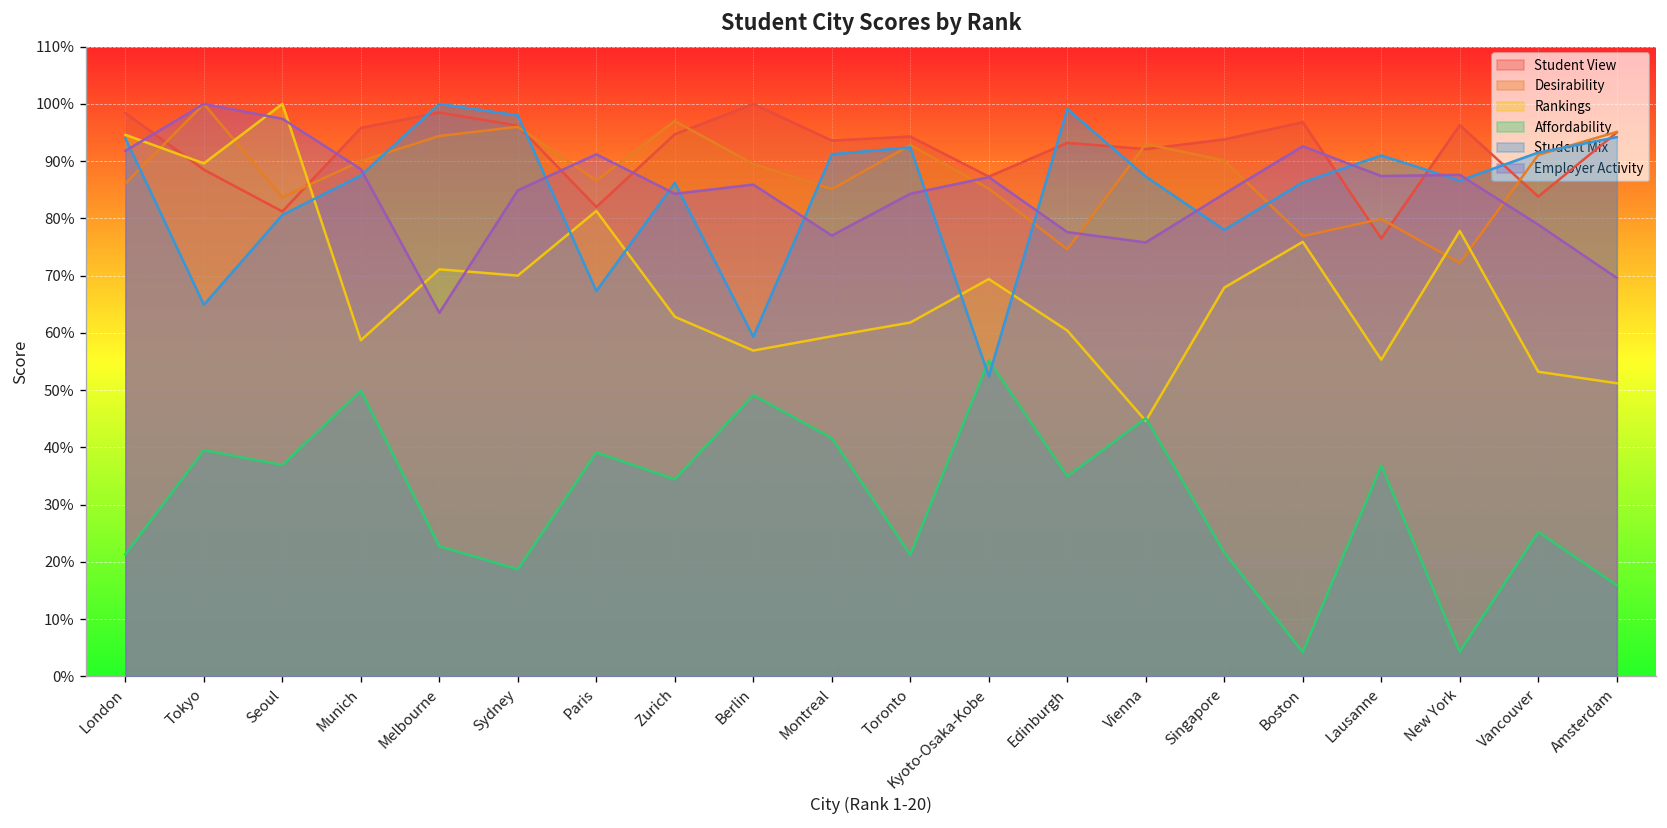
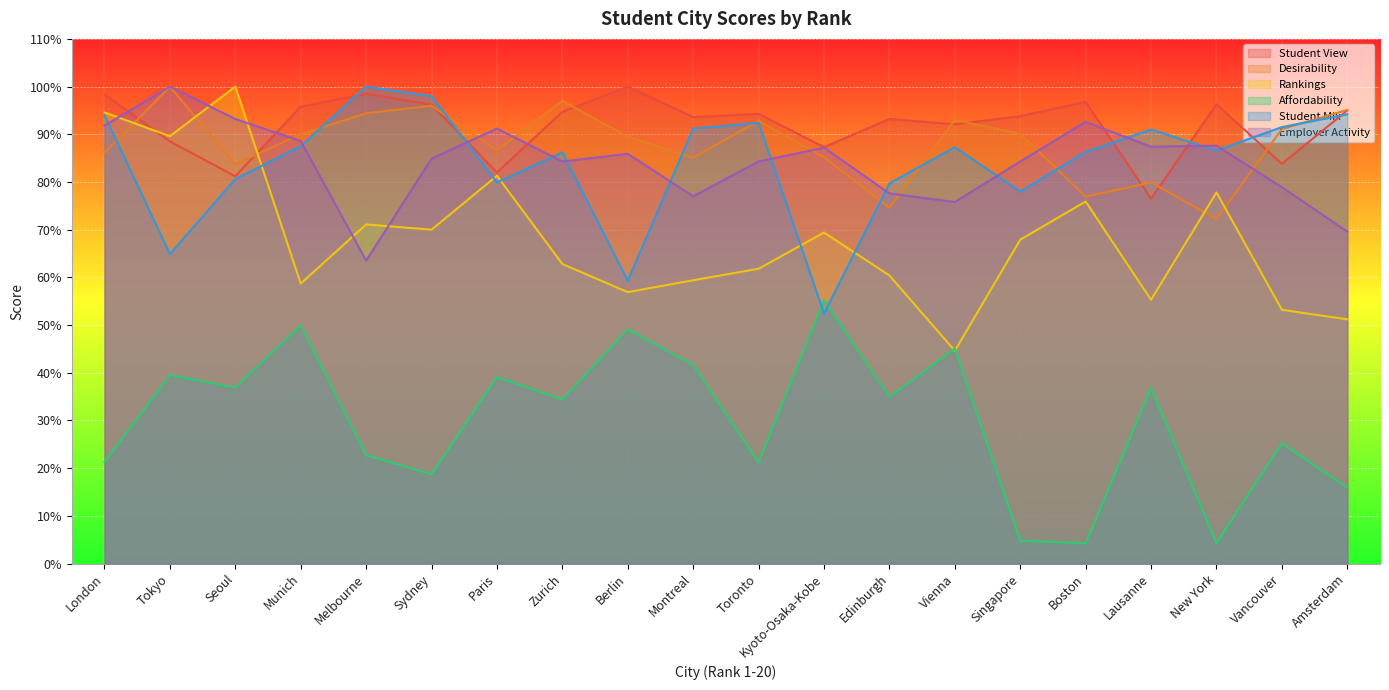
  {
    "Affordability": {
      "London": "21%",
      "Tokyo": "40%",
      "Seoul": "37%",
      "Munich": "50%",
      "Melbourne": "23%",
      "Sydney": "19%",
      "Paris": "39%",
      "Zurich": "34%",
      "Berlin": "49%",
      "Montreal": "42%",
      "Toronto": "21%",
      "Kyoto-Osaka-Kobe": "55%",
      "Edinburgh": "35%",
-     "Singapore": "22%",
+     "Singapore": "5%",
      "Boston": "4%",
      "Lausanne": "37%",
      "New York": "4%",
      "Vancouver": "25%",
      "Amsterdam": "16%"
    },
    "Student Mix": {
      "London": "94%",
      "Tokyo": "65%",
      "Seoul": "81%",
      "Munich": "88%",
      "Melbourne": "100%",
      "Sydney": "98%",
-     "Paris": "67%",
+     "Paris": "80%",
      "Zurich": "86%",
      "Berlin": "59%",
      "Montreal": "91%",
      "Kyoto-Osaka-Kobe": "52%",
-     "Edinburgh": "99%",
+     "Edinburgh": "80%",
      "Vienna": "87%",
      "Singapore": "78%",
      "Boston": "86%",
      "Lausanne": "91%",
      "New York": "87%"
    },
    "Employer Activity": {
      "London": "92%",
-     "Seoul": "97%",
+     "Seoul": "93%",
      "Munich": "89%",
      "Melbourne": "64%",
      "Sydney": "85%",
      "Paris": "91%",
      "Zurich": "84%",
      "Berlin": "86%",
      "Montreal": "77%",
      "Toronto": "84%",
      "Edinburgh": "78%",
      "Vienna": "76%",
      "Singapore": "84%",
      "Boston": "93%",
      "Lausanne": "87%",
      "New York": "88%",
      "Vancouver": "79%",
      "Amsterdam": "70%"
    }
  }
